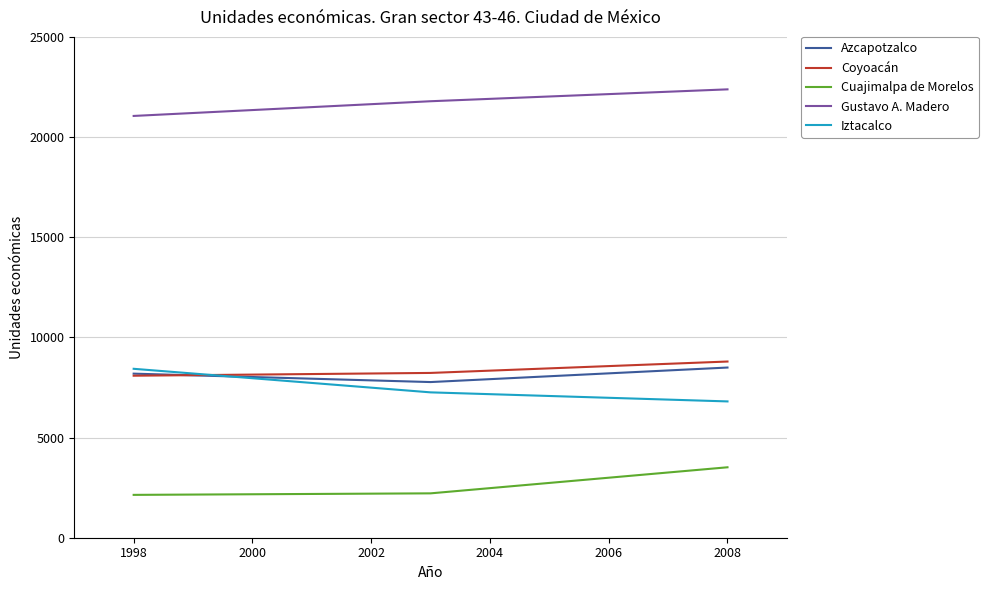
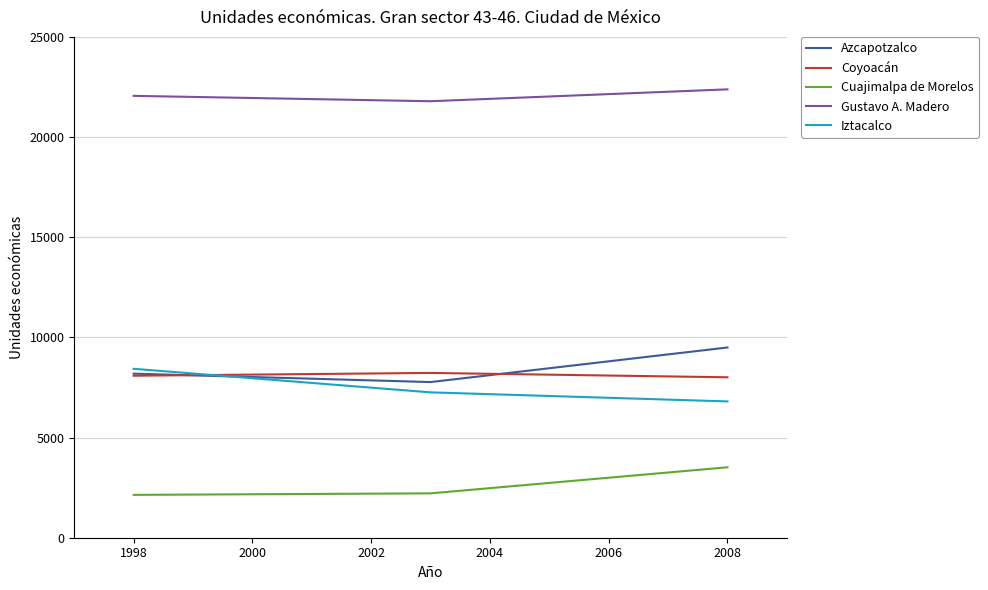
  {
    "Azcapotzalco": {
-     "2008": 8500
+     "2008": 9500
    },
    "Coyoacán": {
-     "2008": 8800
+     "2008": 8000
    },
    "Cuajimalpa de Morelos": {
      "1998": 2100,
      "2008": 3500
    },
    "Gustavo A. Madero": {
-     "1998": 21100,
+     "1998": 22100,
      "2008": 22400
    },
    "Iztacalco": {
      "1998": 8400,
      "2008": 6800
    }
  }
